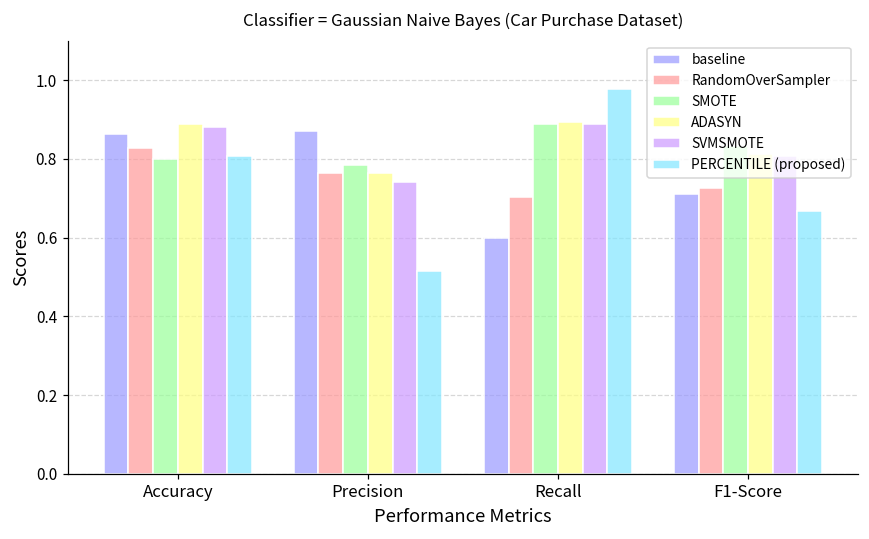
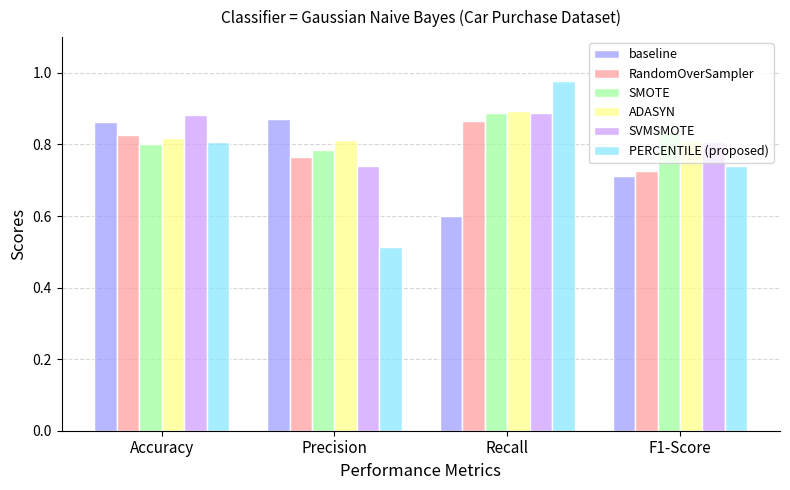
  {
    "RandomOverSampler": {
      "Accuracy": 0.83,
      "Precision": 0.76,
-     "Recall": 0.70,
+     "Recall": 0.87,
      "F1-Score": 0.73
    },
    "SMOTE": {
      "Accuracy": 0.80,
      "Precision": 0.78,
      "Recall": 0.89
    },
    "ADASYN": {
-     "Accuracy": 0.89,
-     "Precision": 0.76,
+     "Accuracy": 0.82,
+     "Precision": 0.81,
      "Recall": 0.89
    },
    "PERCENTILE (proposed)": {
      "Accuracy": 0.81,
      "Precision": 0.51,
      "Recall": 0.98,
-     "F1-Score": 0.67
+     "F1-Score": 0.74
    }
  }
